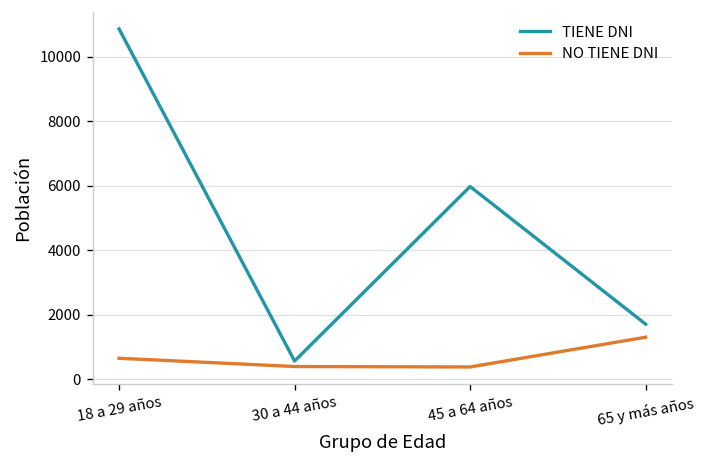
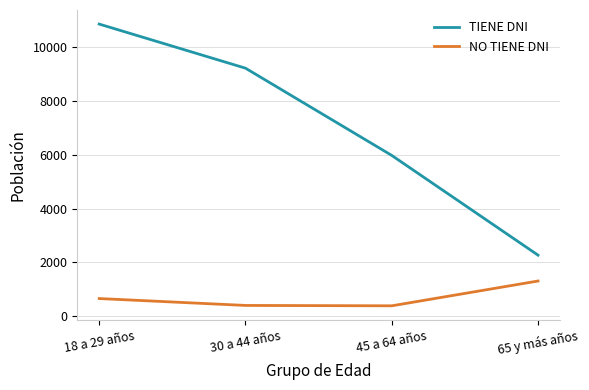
  {
    "TIENE DNI": {
      "18 a 29 años": 10900,
-     "30 a 44 años": 600,
+     "30 a 44 años": 9200,
      "45 a 64 años": 6000,
-     "65 y más años": 1700
+     "65 y más años": 2300
    },
    "NO TIENE DNI": {
      "18 a 29 años": 700,
      "30 a 44 años": 400,
      "45 a 64 años": 400,
      "65 y más años": 1300
    }
  }
